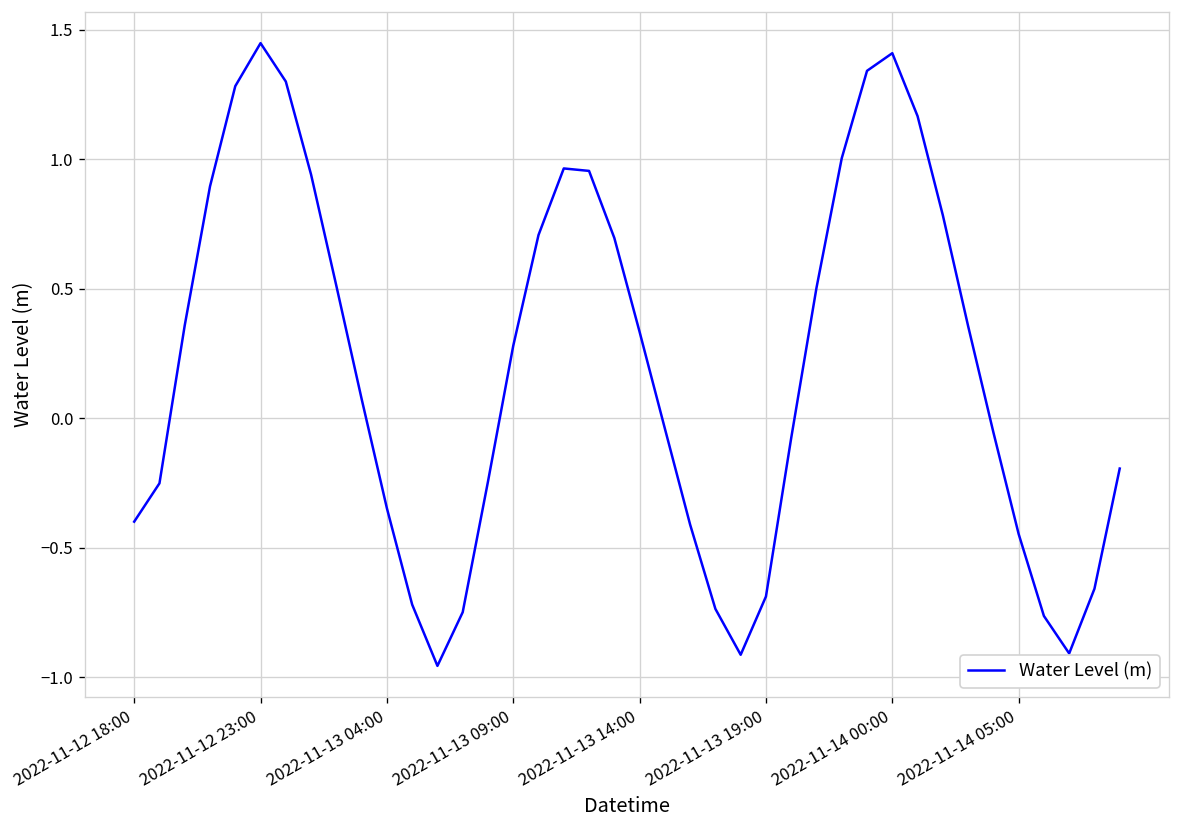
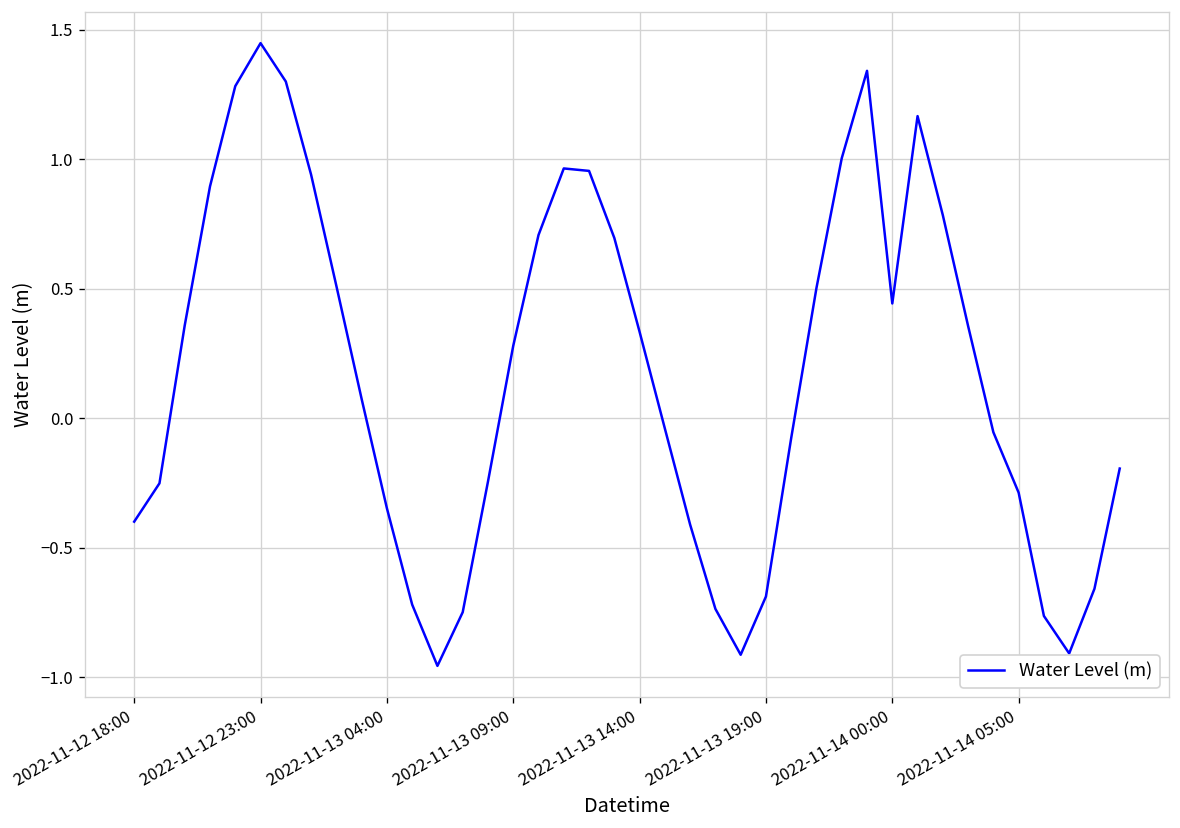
  {
    "2022-11-12 18:00": -0.40,
    "2022-11-12 23:00": 1.45,
    "2022-11-13 04:00": -0.35,
    "2022-11-13 09:00": 0.28,
    "2022-11-13 14:00": 0.33,
    "2022-11-13 19:00": -0.69,
-   "2022-11-14 00:00": 1.41,
-   "2022-11-14 05:00": -0.45
+   "2022-11-14 00:00": 0.44,
+   "2022-11-14 05:00": -0.29
  }
